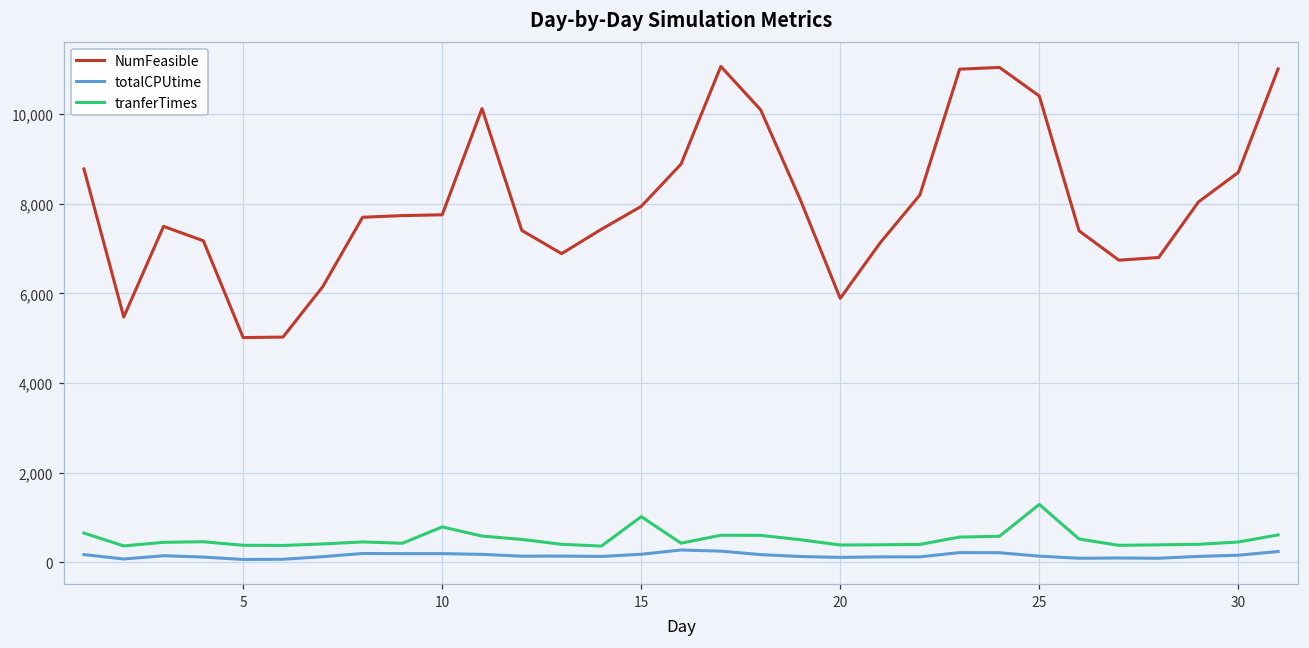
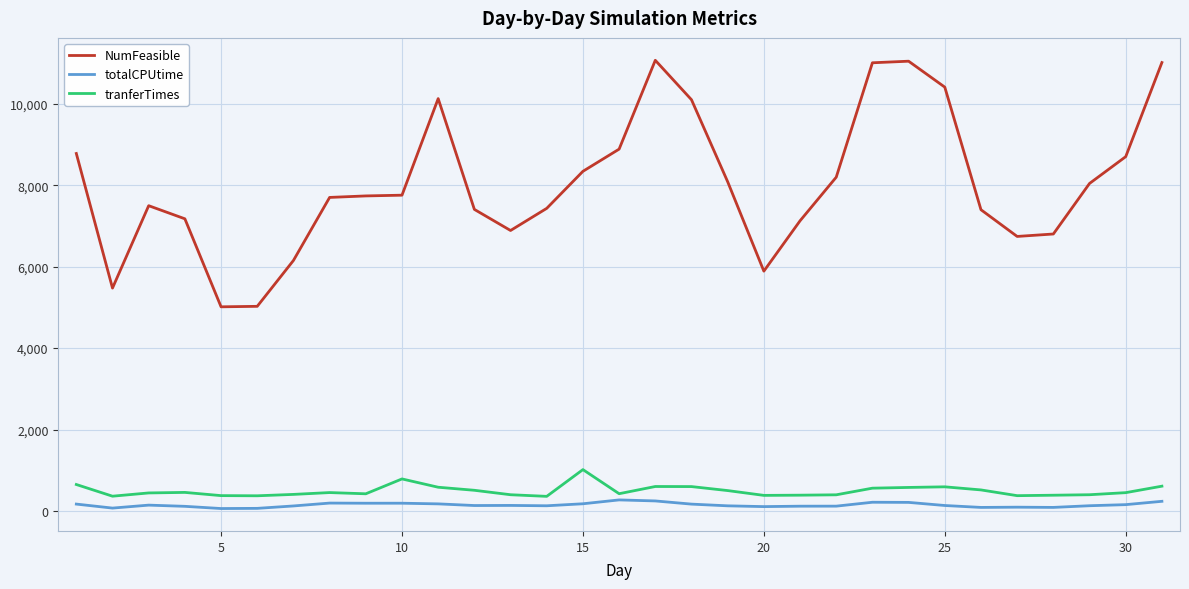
  {
    "NumFeasible": {
      "5": "5,000",
      "10": "7,800",
-     "15": "7,900",
+     "15": "8,300",
      "20": "5,900",
      "25": "10,400",
      "30": "8,700"
    },
    "totalCPUtime": {
      "5": "100",
      "10": "200",
      "15": "200",
      "20": "100",
      "25": "100",
      "30": "200"
    },
    "tranferTimes": {
      "5": "400",
      "10": "800",
      "15": "1,000",
      "20": "400",
-     "25": "1,300",
+     "25": "600",
      "30": "500"
    }
  }
